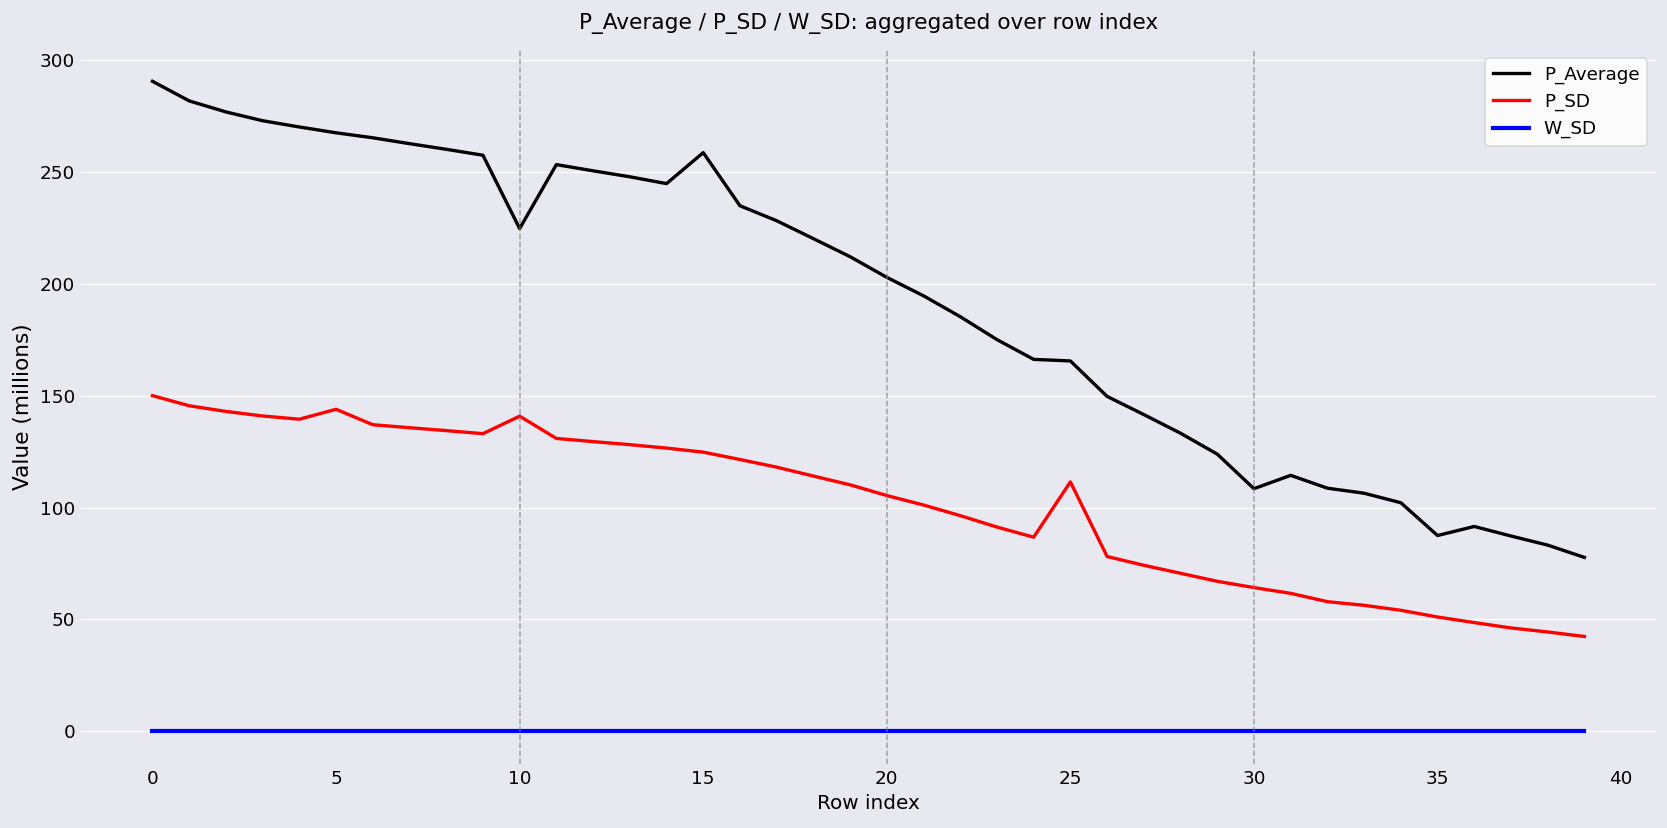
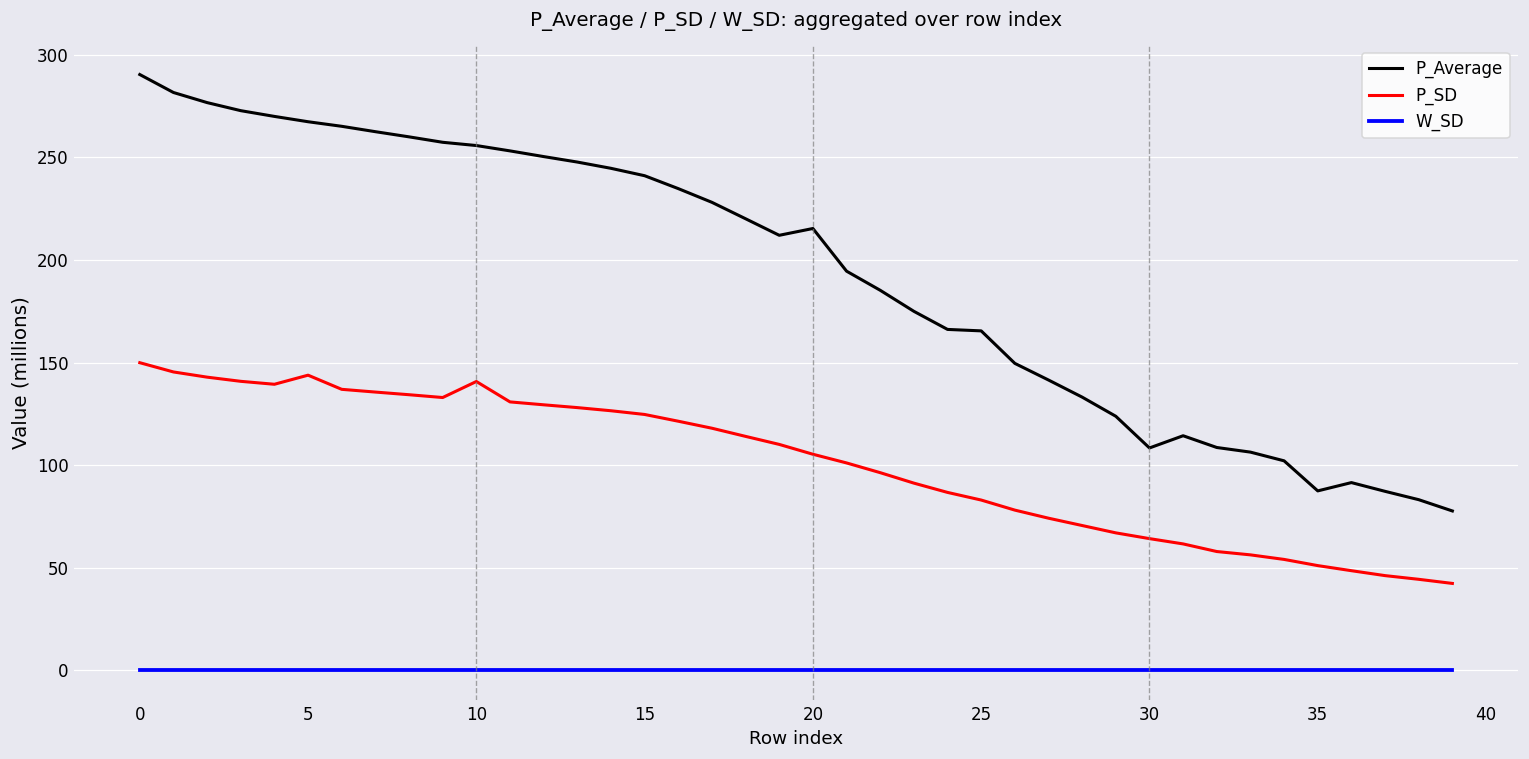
  {
    "P_Average": {
      "0": 290,
      "5": 267,
-     "10": 225,
-     "15": 259,
-     "20": 203,
+     "10": 256,
+     "15": 241,
+     "20": 215,
      "25": 165,
      "30": 108,
      "35": 88
    },
    "P_SD": {
      "0": 150,
      "5": 144,
      "10": 141,
      "15": 125,
      "20": 105,
-     "25": 111,
+     "25": 83,
      "30": 64,
      "35": 51
    },
    "W_SD": {
      "0": 0,
      "5": 0,
      "10": 0,
      "15": 0,
      "20": 0,
      "25": 0,
      "30": 0,
      "35": 0
    }
  }
